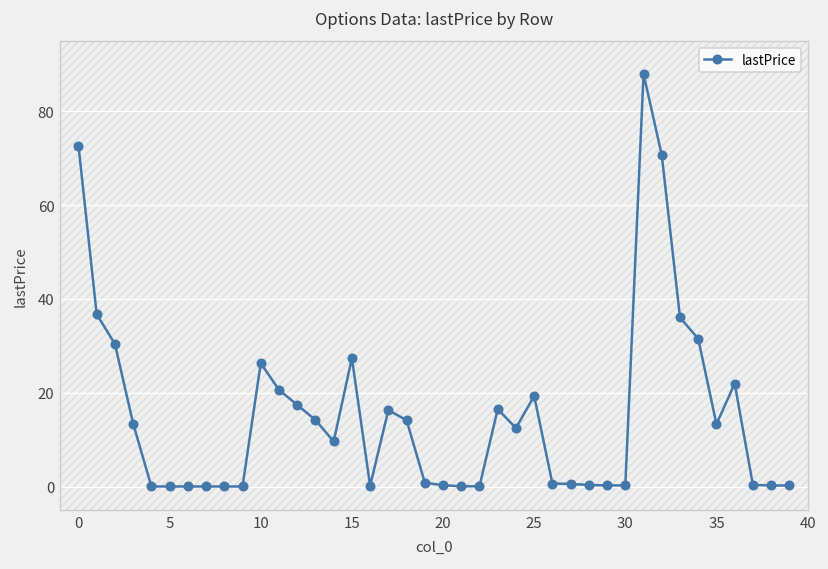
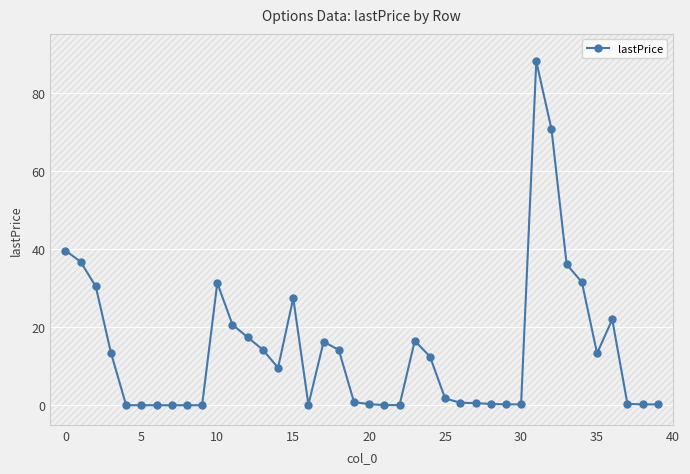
  {
-   "0": 73,
+   "0": 40,
    "5": 0,
-   "10": 26,
+   "10": 31,
    "15": 27,
    "20": 0,
-   "25": 19,
+   "25": 2,
    "30": 0,
    "35": 13
  }
